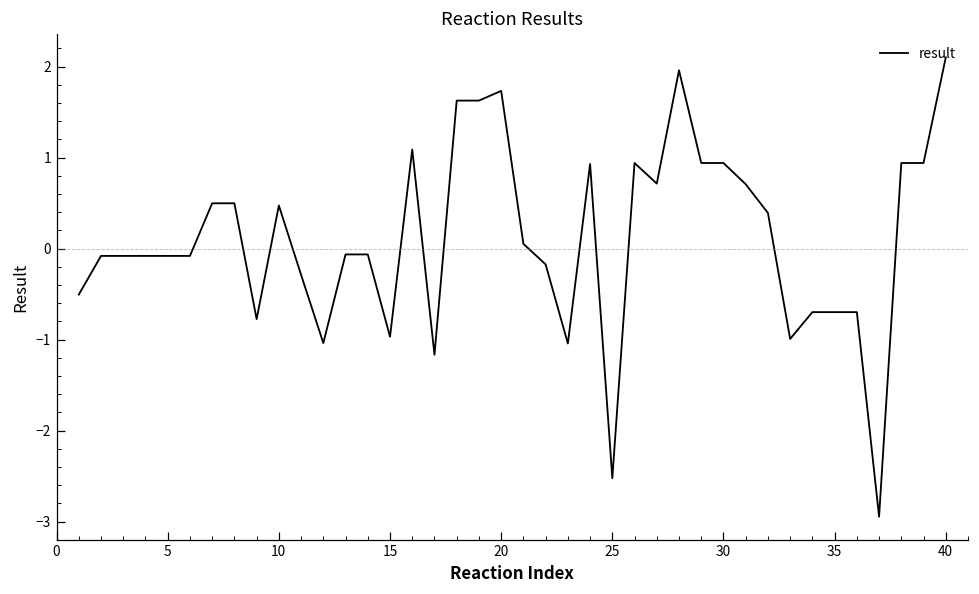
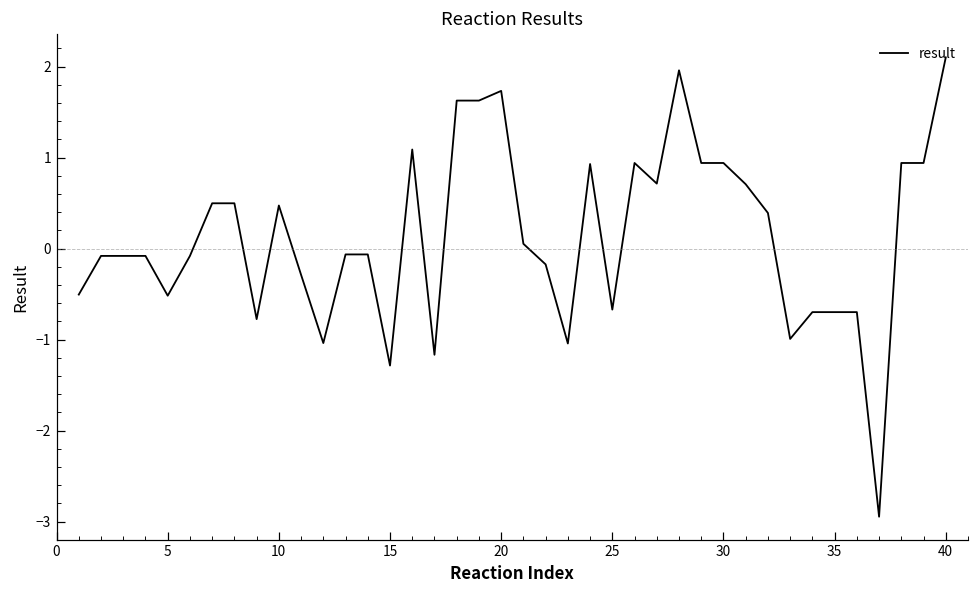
  {
-   "5": -0.1,
+   "5": -0.5,
    "10": 0.5,
-   "15": -1.0,
+   "15": -1.3,
    "20": 1.7,
-   "25": -2.5,
+   "25": -0.7,
    "30": 0.9,
    "35": -0.7,
    "40": 2.1
  }
